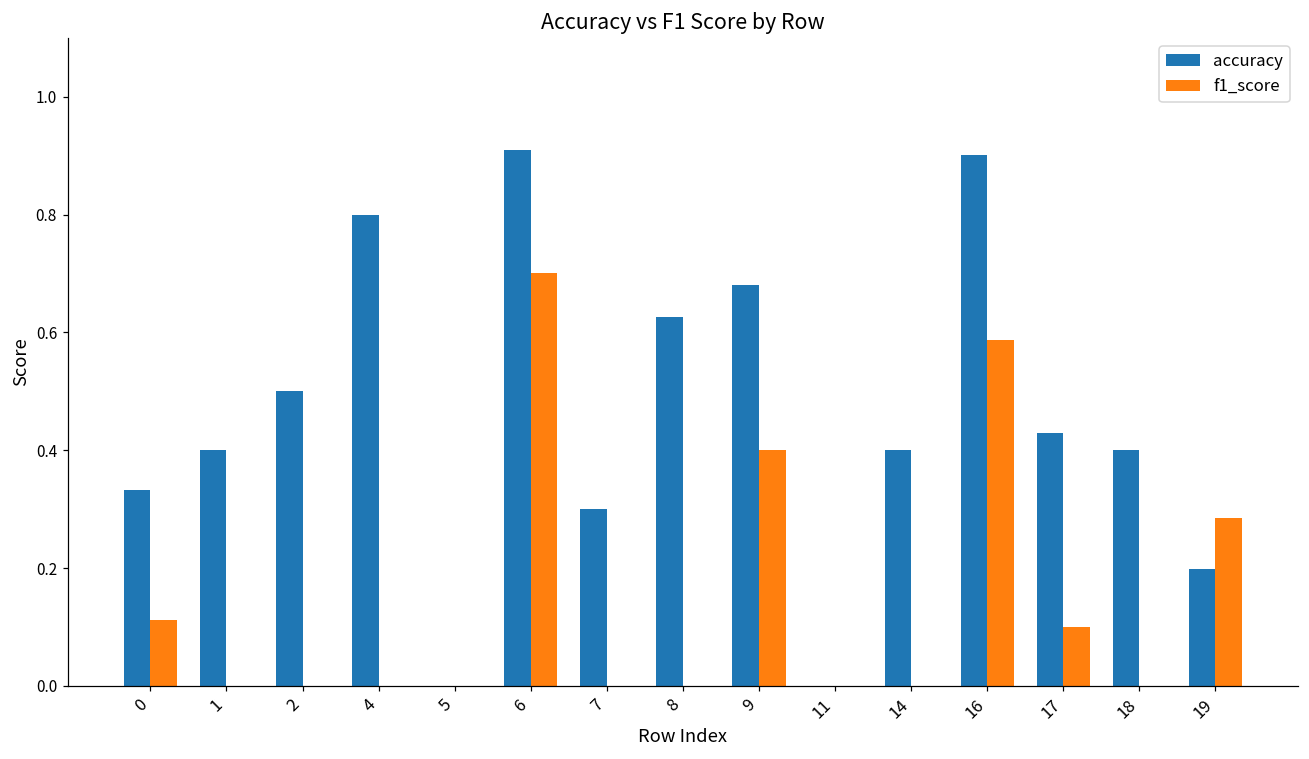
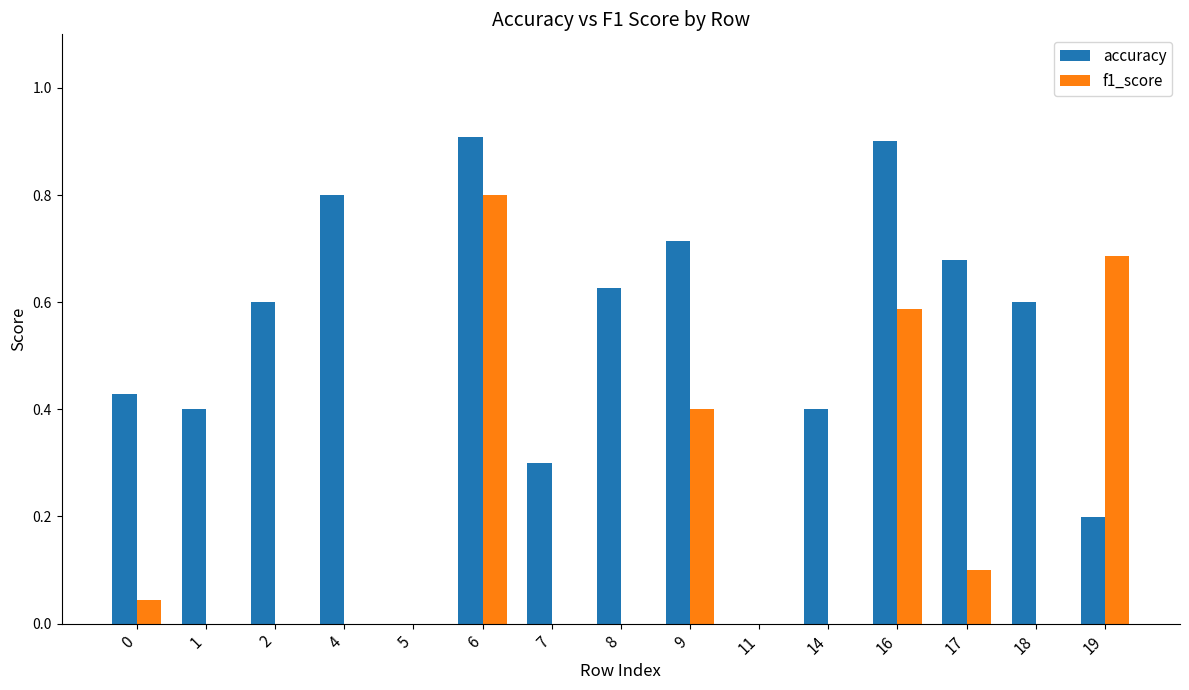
  {
    "accuracy": {
-     "0": 0.33,
+     "0": 0.43,
      "1": 0.40,
-     "2": 0.5,
+     "2": 0.6,
      "4": 0.80,
      "5": 0.00,
      "6": 0.91,
      "7": 0.30,
      "8": 0.63,
-     "9": 0.68,
+     "9": 0.71,
      "11": 0.00,
      "14": 0.40,
      "16": 0.90,
-     "17": 0.43,
-     "18": 0.4,
+     "17": 0.68,
+     "18": 0.6,
      "19": 0.20
    },
    "f1_score": {
-     "0": 0.11,
+     "0": 0.04,
      "1": 0.00,
      "2": 0.00,
      "4": 0.00,
      "5": 0.00,
-     "6": 0.7,
+     "6": 0.8,
      "7": 0.00,
      "8": 0.00,
      "9": 0.40,
      "11": 0.00,
      "14": 0.00,
      "16": 0.59,
      "17": 0.10,
      "18": 0.00,
-     "19": 0.29
+     "19": 0.69
    }
  }
